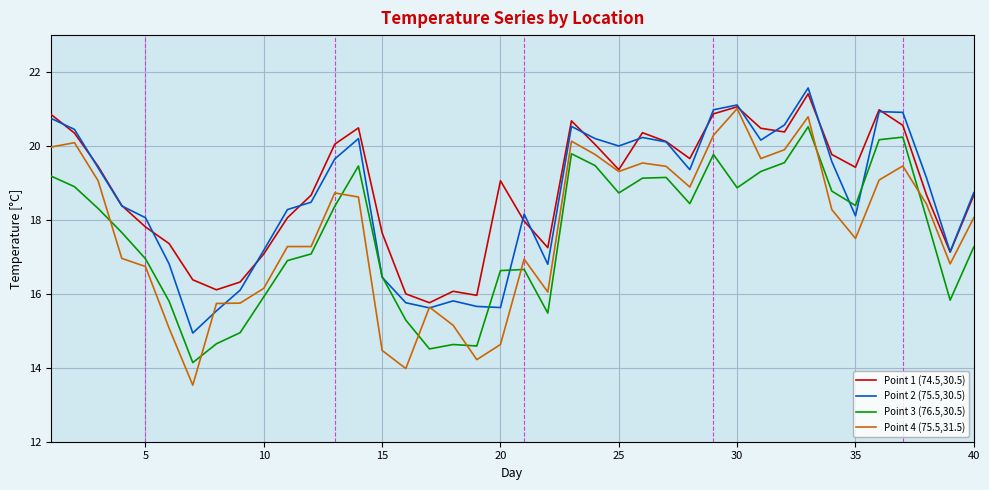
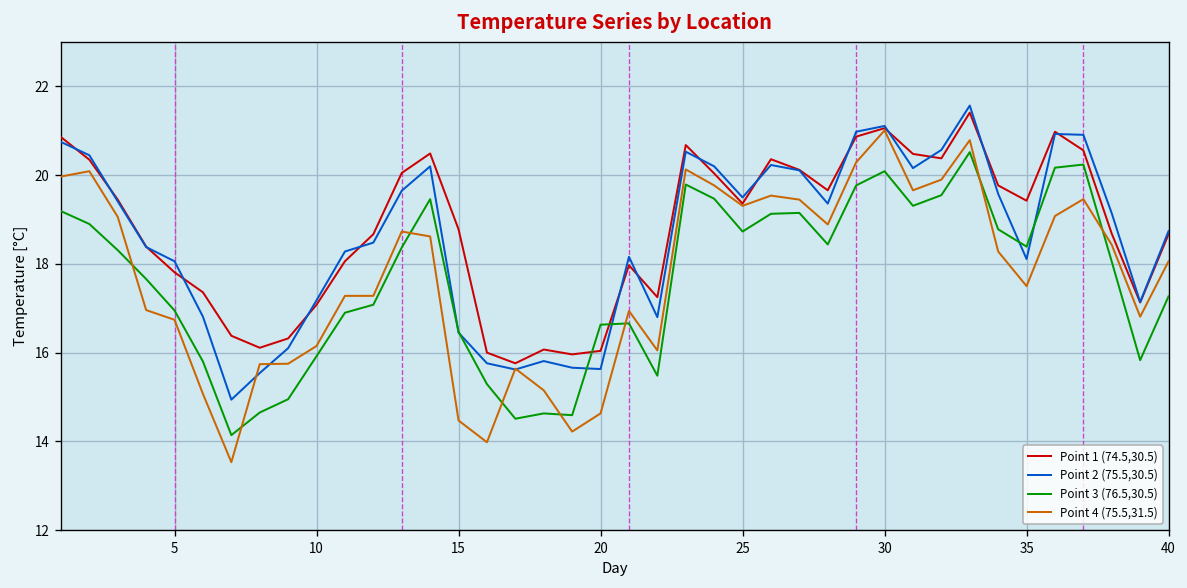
  {
    "Point 1 (74.5,30.5)": {
      "5": 17.8,
      "10": 17.1,
-     "15": 17.7,
-     "20": 19.1,
+     "15": 18.8,
+     "20": 16.0,
      "35": 19.4,
      "40": 18.7
    },
    "Point 2 (75.5,30.5)": {
      "5": 18.1,
      "10": 17.2,
      "20": 15.6,
-     "25": 20.0,
+     "25": 19.5,
      "35": 18.1,
      "40": 18.7
    },
    "Point 3 (76.5,30.5)": {
      "5": 17.0,
      "10": 15.9,
      "20": 16.6,
      "25": 18.7,
-     "30": 18.9,
+     "30": 20.1,
      "35": 18.4,
      "40": 17.3
    },
    "Point 4 (75.5,31.5)": {
      "5": 16.7,
      "10": 16.2,
      "15": 14.5,
      "20": 14.6,
      "35": 17.5,
      "40": 18.1
    }
  }
